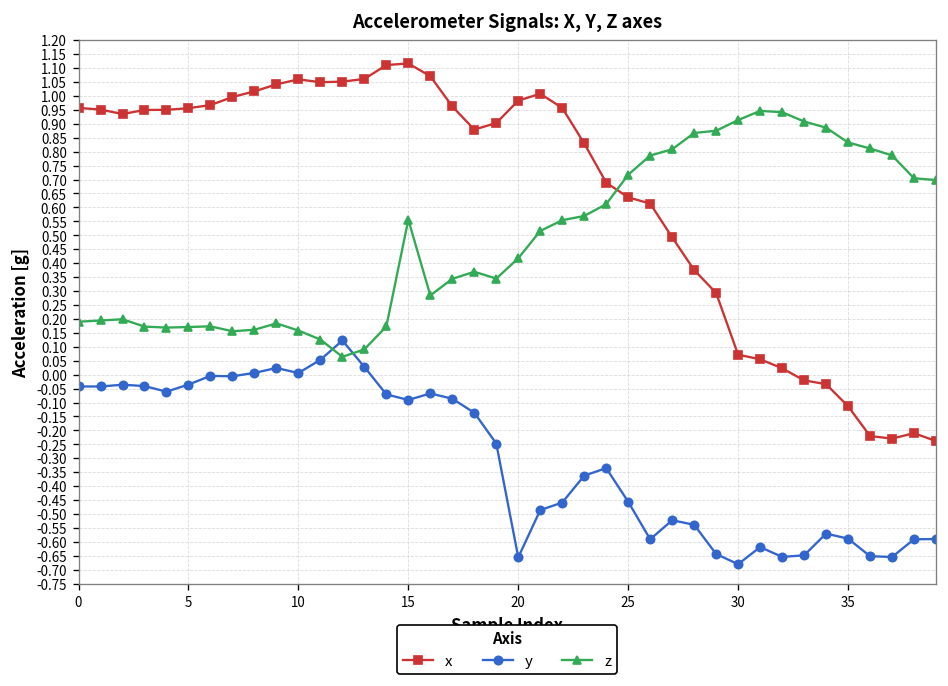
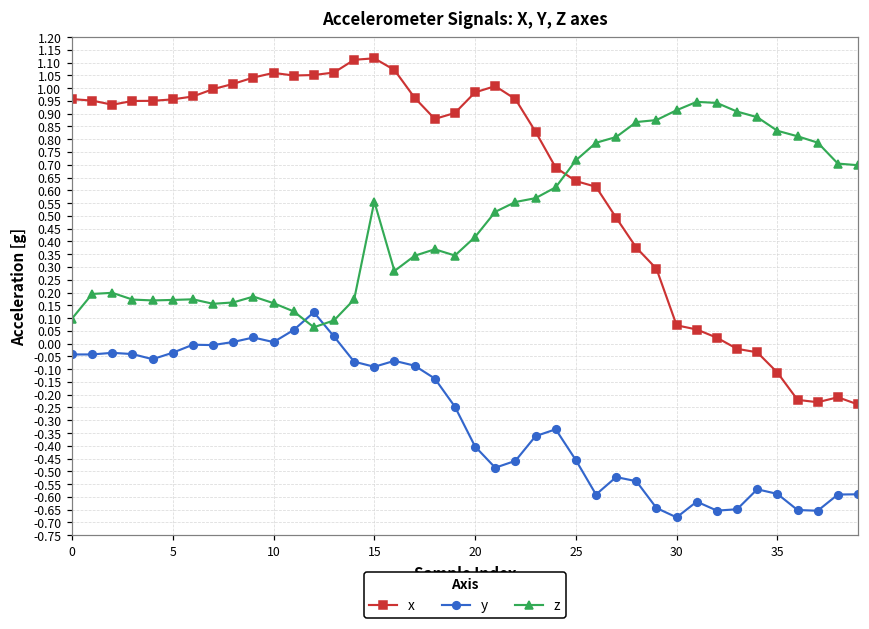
  {
    "x": {
      "0": 0.96,
      "5": 0.96,
      "10": 1.06,
      "15": 1.12,
      "20": 0.98,
      "25": 0.64,
      "30": 0.07,
      "35": -0.11
    },
    "y": {
      "0": -0.04,
      "5": -0.04,
      "10": 0.01,
      "15": -0.09,
-     "20": -0.66,
+     "20": -0.40,
      "25": -0.46,
      "30": -0.68,
      "35": -0.59
    },
    "z": {
-     "0": 0.19,
+     "0": 0.10,
      "5": 0.17,
      "10": 0.16,
      "15": 0.56,
      "20": 0.42,
      "25": 0.72,
      "30": 0.91,
      "35": 0.83
    }
  }
